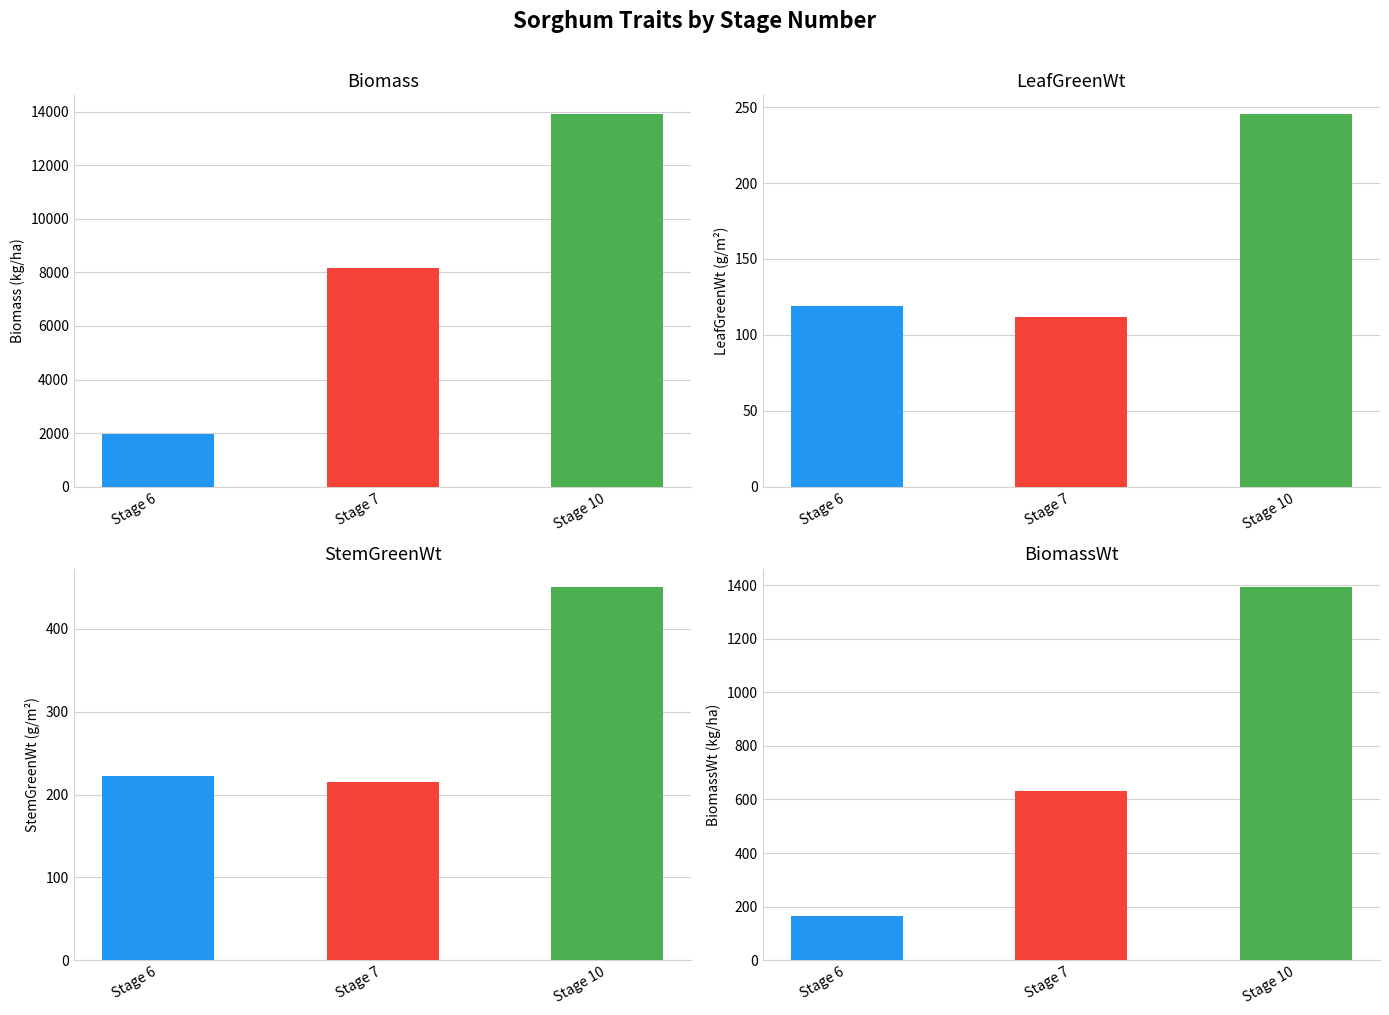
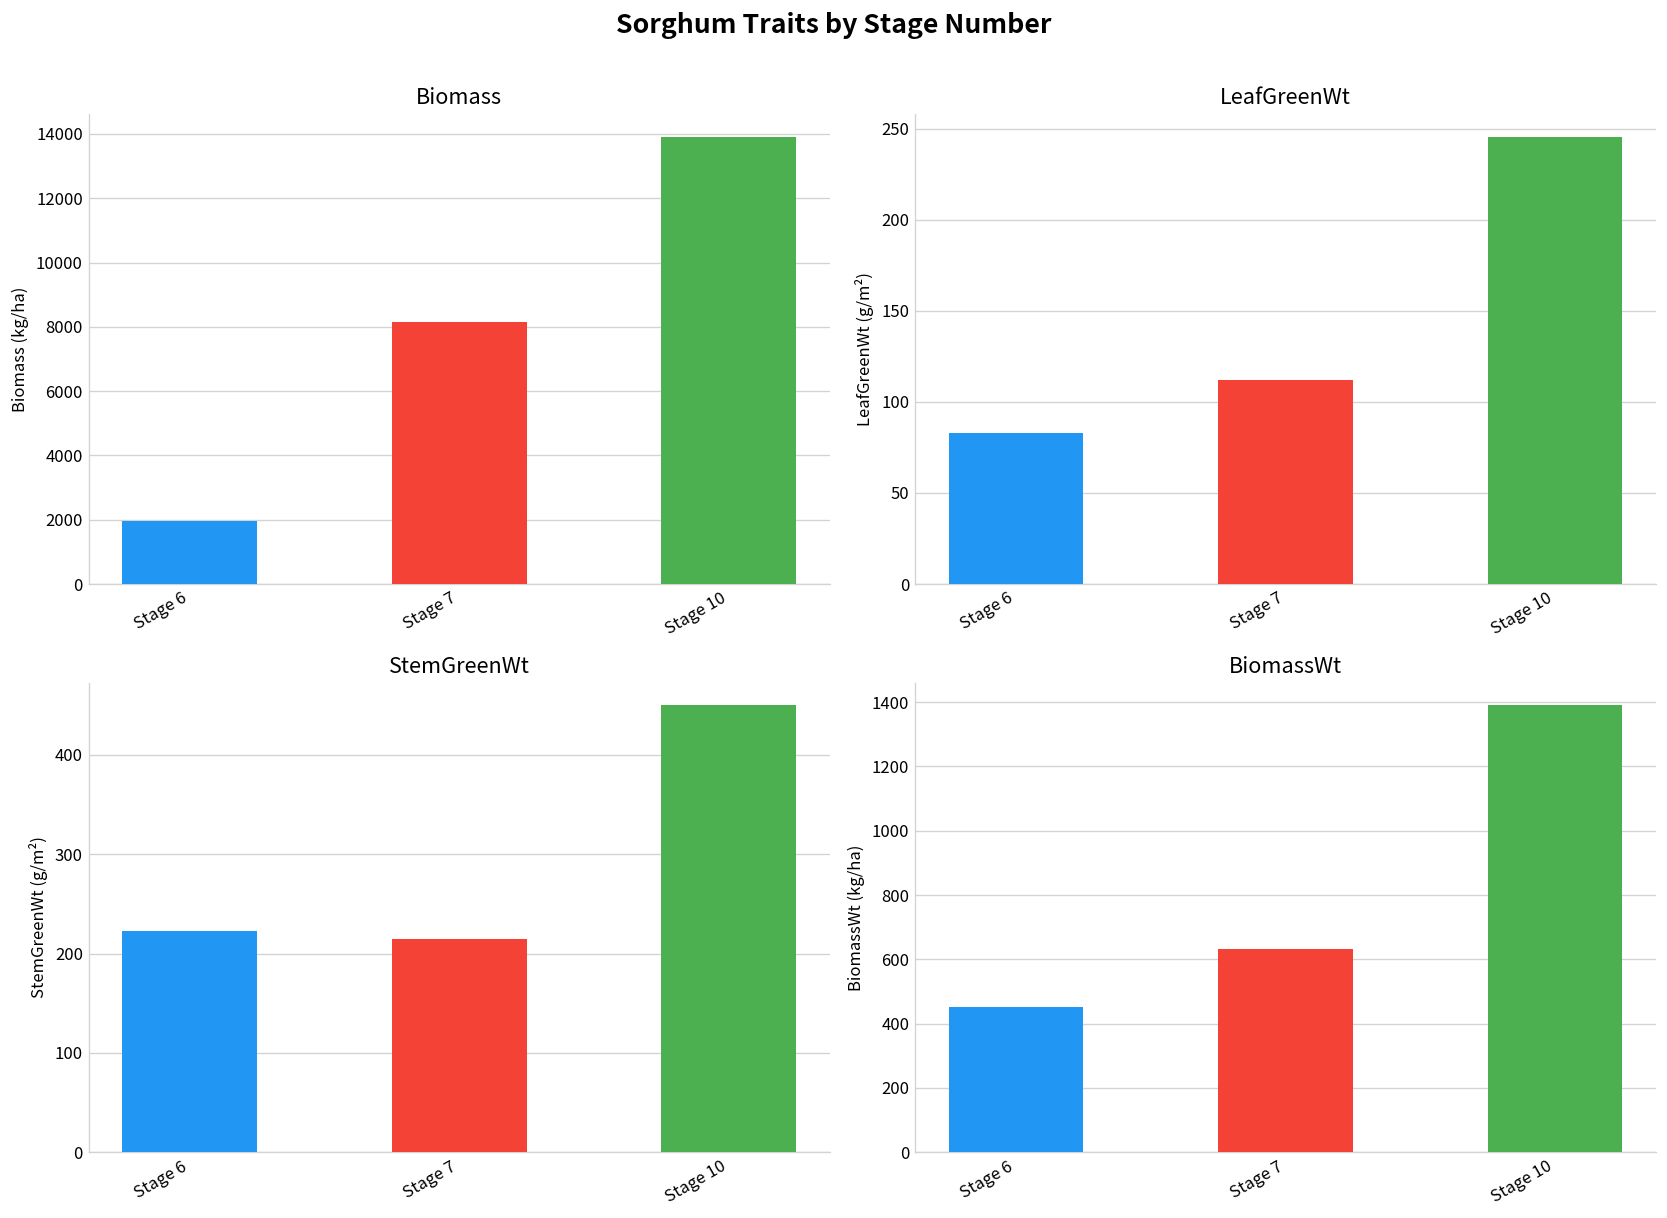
  {
    "Biomass": {
      "Stage 6": 2000,
      "Stage 7": 8100,
      "Stage 10": 13900
    },
    "LeafGreenWt": {
-     "Stage 6": 119,
+     "Stage 6": 83,
      "Stage 7": 112,
      "Stage 10": 245
    },
    "StemGreenWt": {
      "Stage 6": 220,
      "Stage 7": 220,
      "Stage 10": 450
    },
    "BiomassWt": {
-     "Stage 6": 160,
+     "Stage 6": 450,
      "Stage 7": 630,
      "Stage 10": 1390
    }
  }
